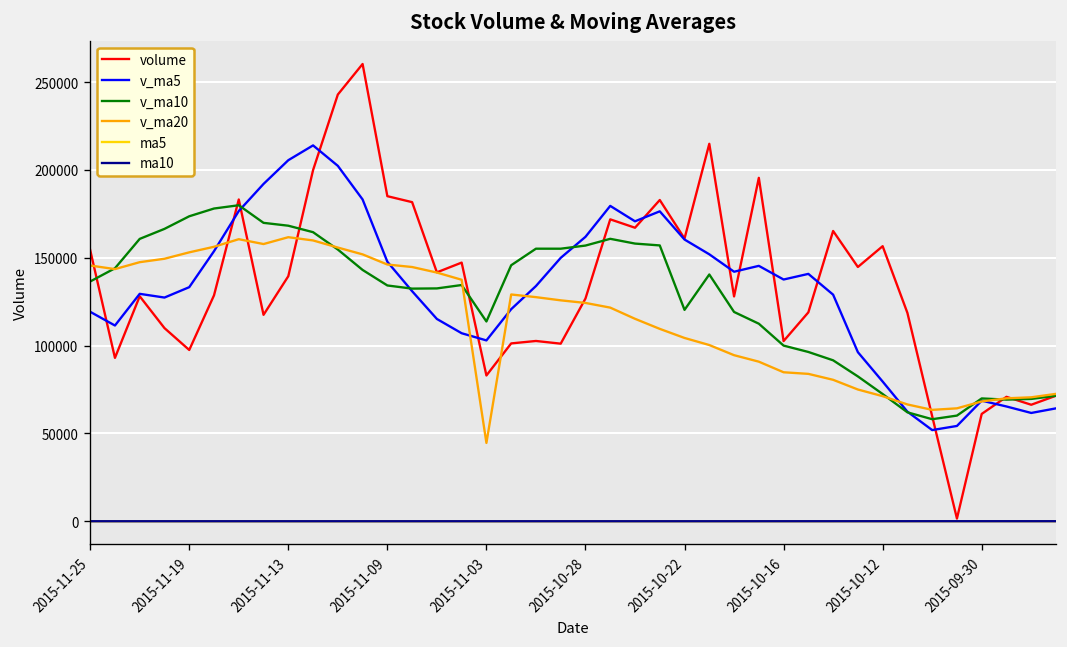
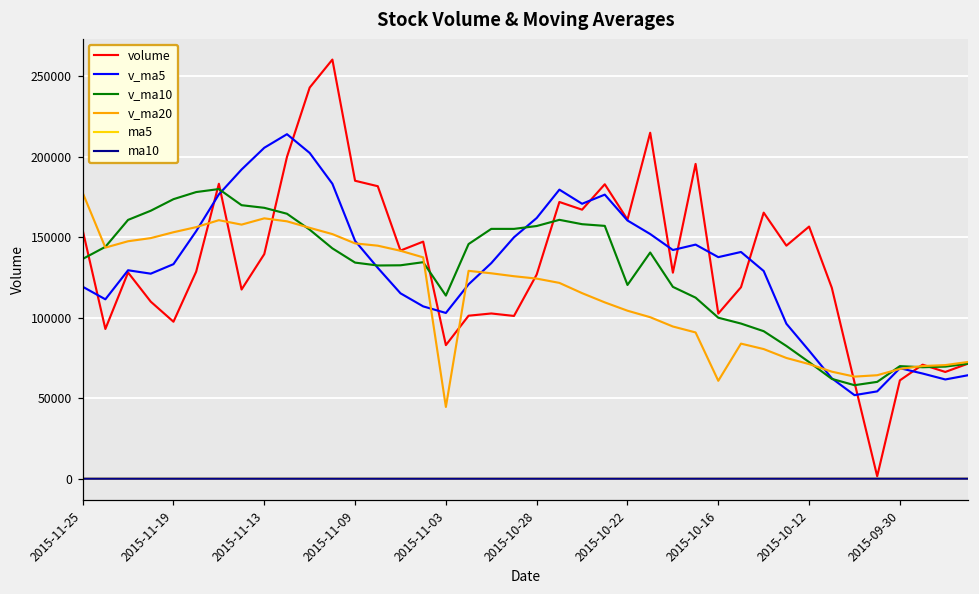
  {
    "volume": {
      "2015-11-25": 154000,
      "2015-11-19": 98000,
      "2015-11-13": 140000,
      "2015-11-09": 185000,
      "2015-11-03": 83000,
      "2015-10-28": 127000,
      "2015-10-16": 103000,
      "2015-10-12": 157000,
      "2015-09-30": 61000
    },
    "v_ma5": {
      "2015-11-25": 119000,
      "2015-11-19": 133000,
      "2015-11-13": 206000,
      "2015-11-03": 103000,
      "2015-10-28": 162000,
      "2015-10-16": 138000,
      "2015-10-12": 80000
    },
    "v_ma10": {
      "2015-11-25": 137000,
      "2015-11-19": 174000,
      "2015-11-13": 168000,
      "2015-11-09": 134000,
      "2015-11-03": 114000,
      "2015-10-28": 157000,
      "2015-10-22": 120000,
      "2015-10-16": 100000
    },
    "v_ma20": {
-     "2015-11-25": 146000,
+     "2015-11-25": 178000,
      "2015-11-19": 153000,
      "2015-11-13": 162000,
      "2015-11-03": 45000,
      "2015-10-28": 124000,
      "2015-10-22": 104000,
-     "2015-10-16": 85000
+     "2015-10-16": 61000
    },
    "ma10": {
      "2015-11-25": 0,
      "2015-11-19": 0,
      "2015-11-13": 0,
      "2015-11-09": 0,
      "2015-11-03": 0,
      "2015-10-28": 0,
      "2015-10-22": 0,
      "2015-10-16": 0,
      "2015-10-12": 0,
      "2015-09-30": 0
    }
  }
